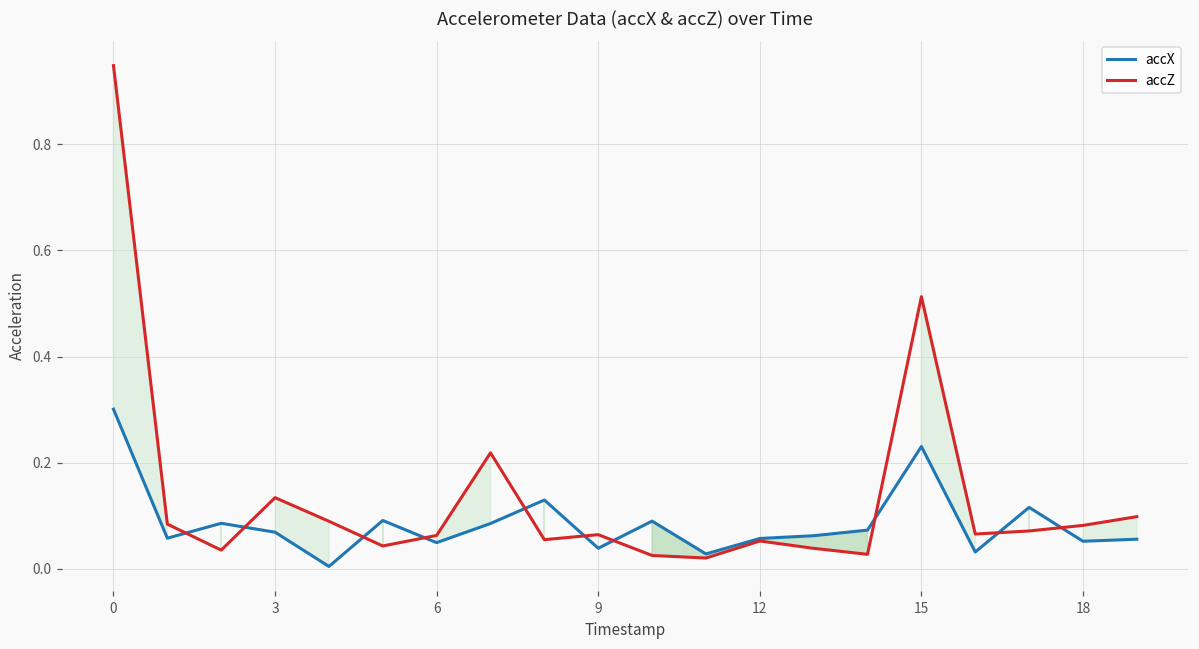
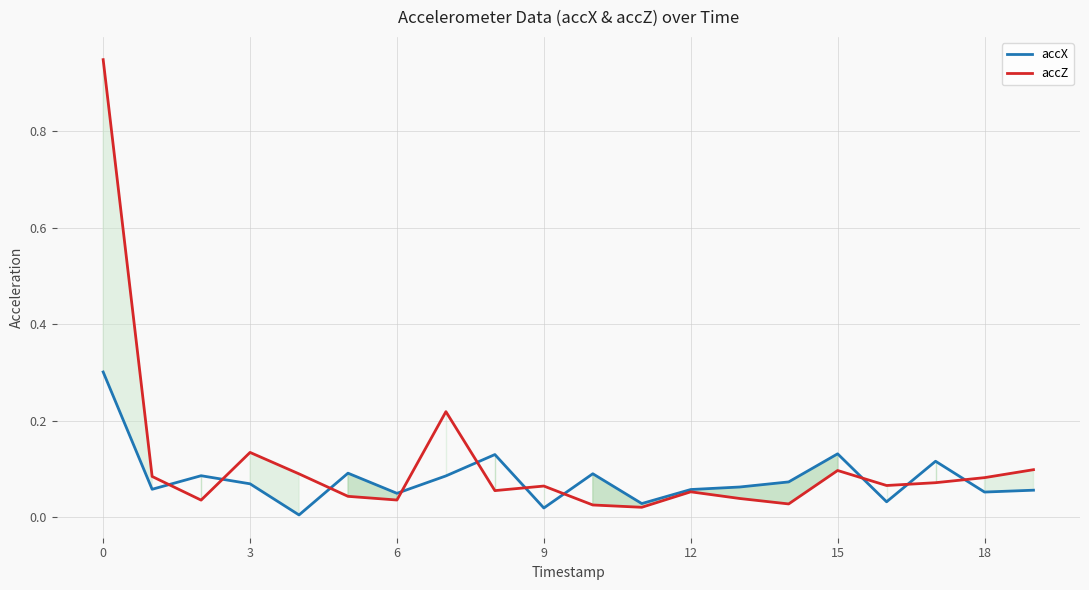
  {
    "accX": {
      "0": 0.30,
      "3": 0.07,
      "6": 0.05,
-     "9": 0.04,
-     "15": 0.23,
+     "9": 0.02,
+     "15": 0.13,
      "18": 0.05
    },
    "accZ": {
      "0": 0.95,
      "3": 0.13,
-     "6": 0.06,
+     "6": 0.04,
      "9": 0.06,
-     "15": 0.51,
+     "15": 0.10,
      "18": 0.08
    }
  }
